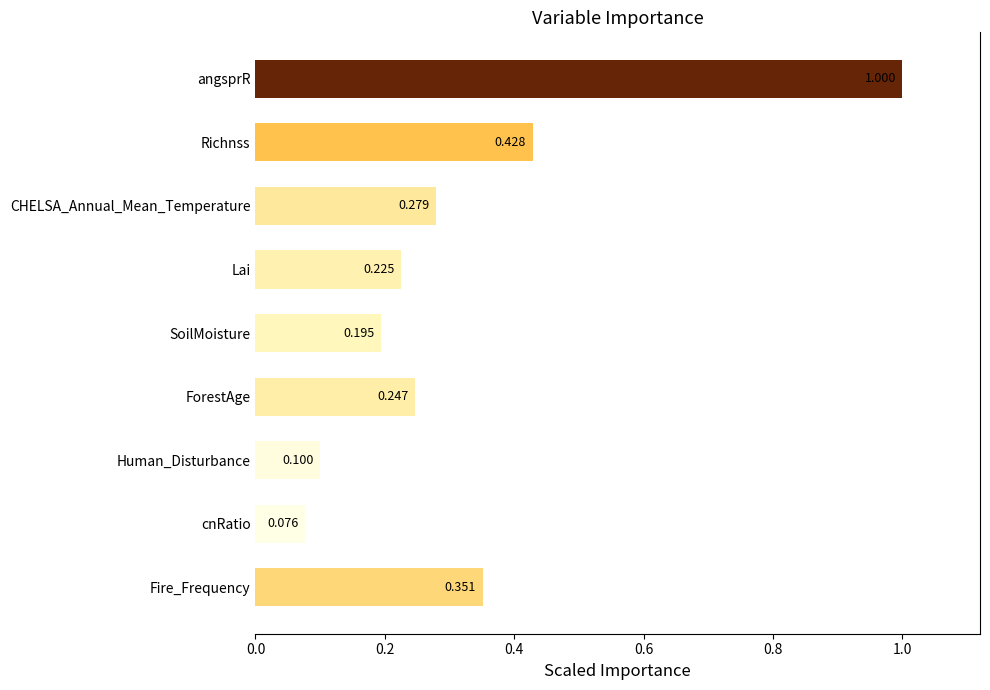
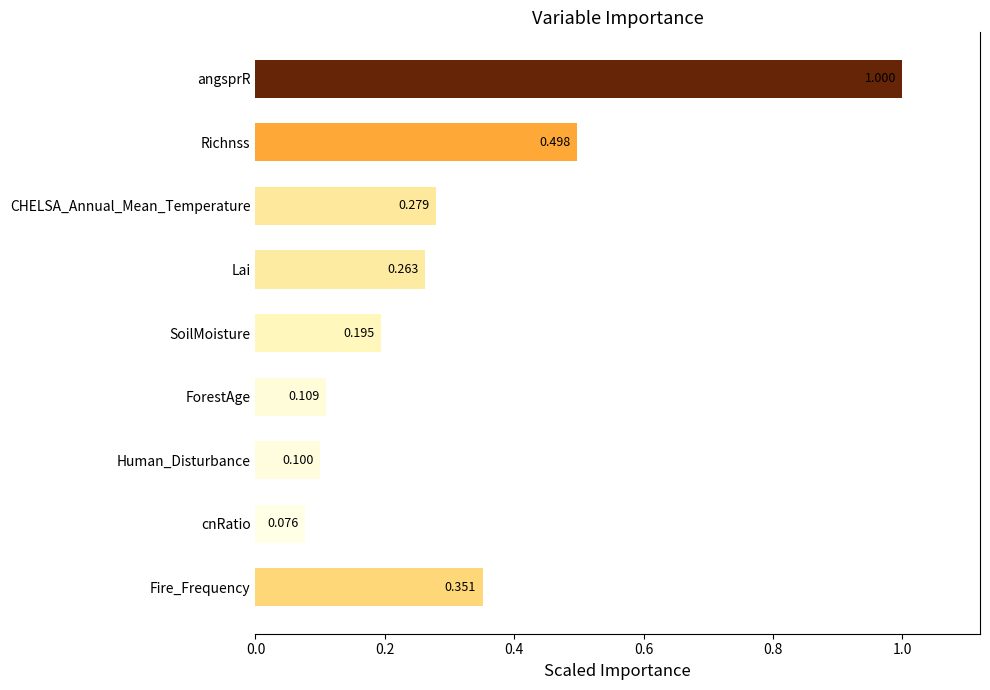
  {
    "angsprR": 1.000,
-   "Richnss": 0.428,
+   "Richnss": 0.498,
    "CHELSA_Annual_Mean_Temperature": 0.279,
-   "Lai": 0.225,
+   "Lai": 0.263,
    "SoilMoisture": 0.195,
-   "ForestAge": 0.247,
+   "ForestAge": 0.109,
    "Human_Disturbance": 0.100,
    "cnRatio": 0.076,
    "Fire_Frequency": 0.351
  }
